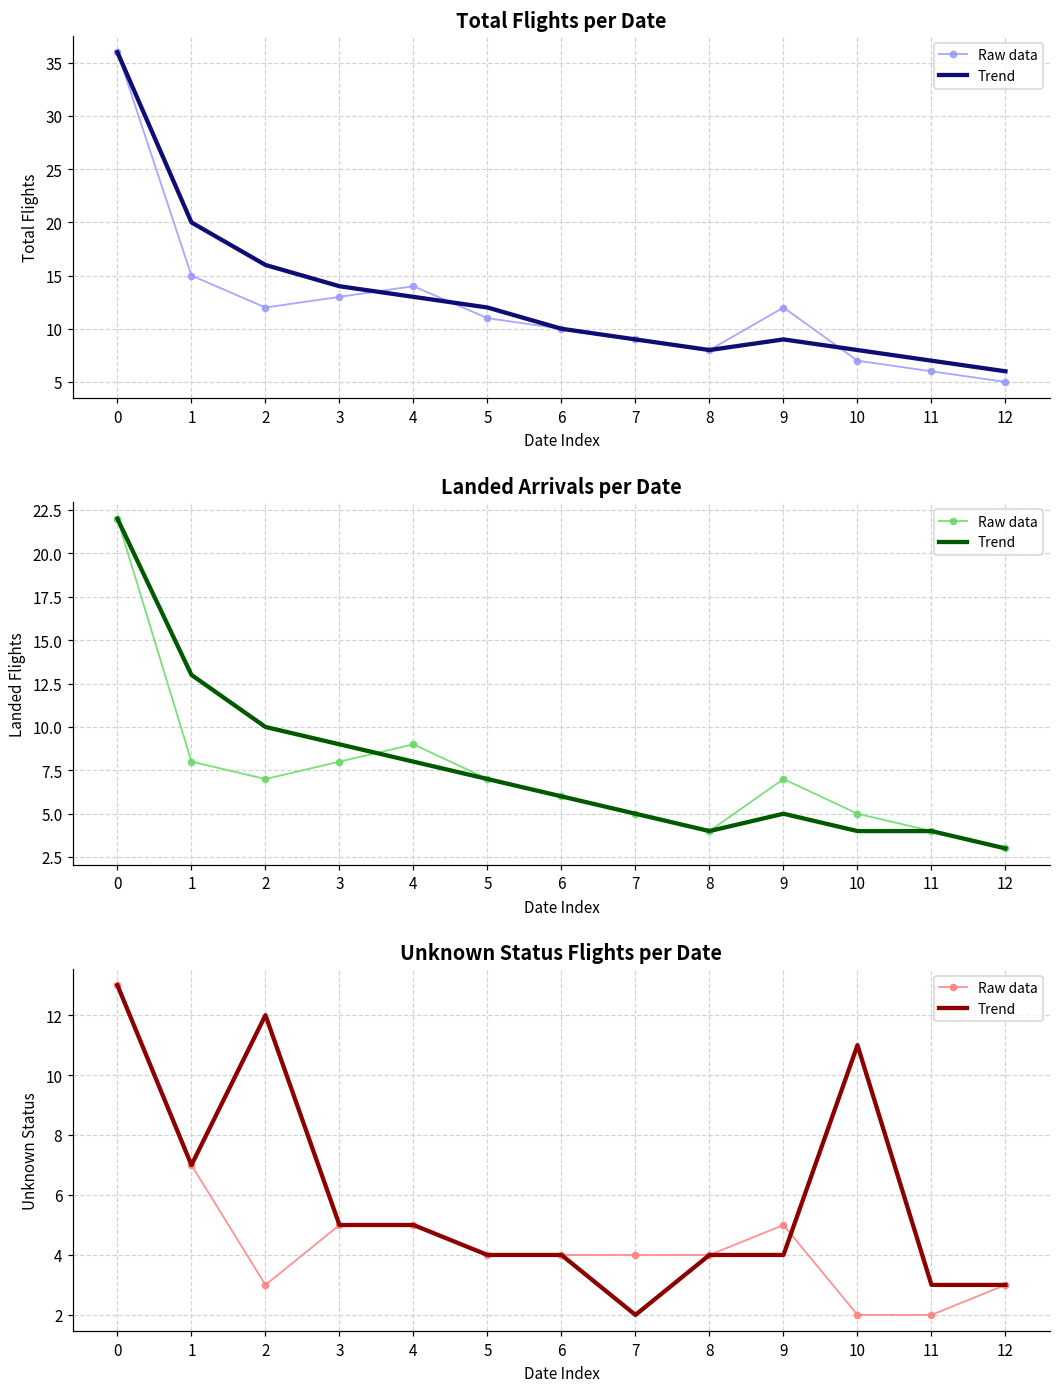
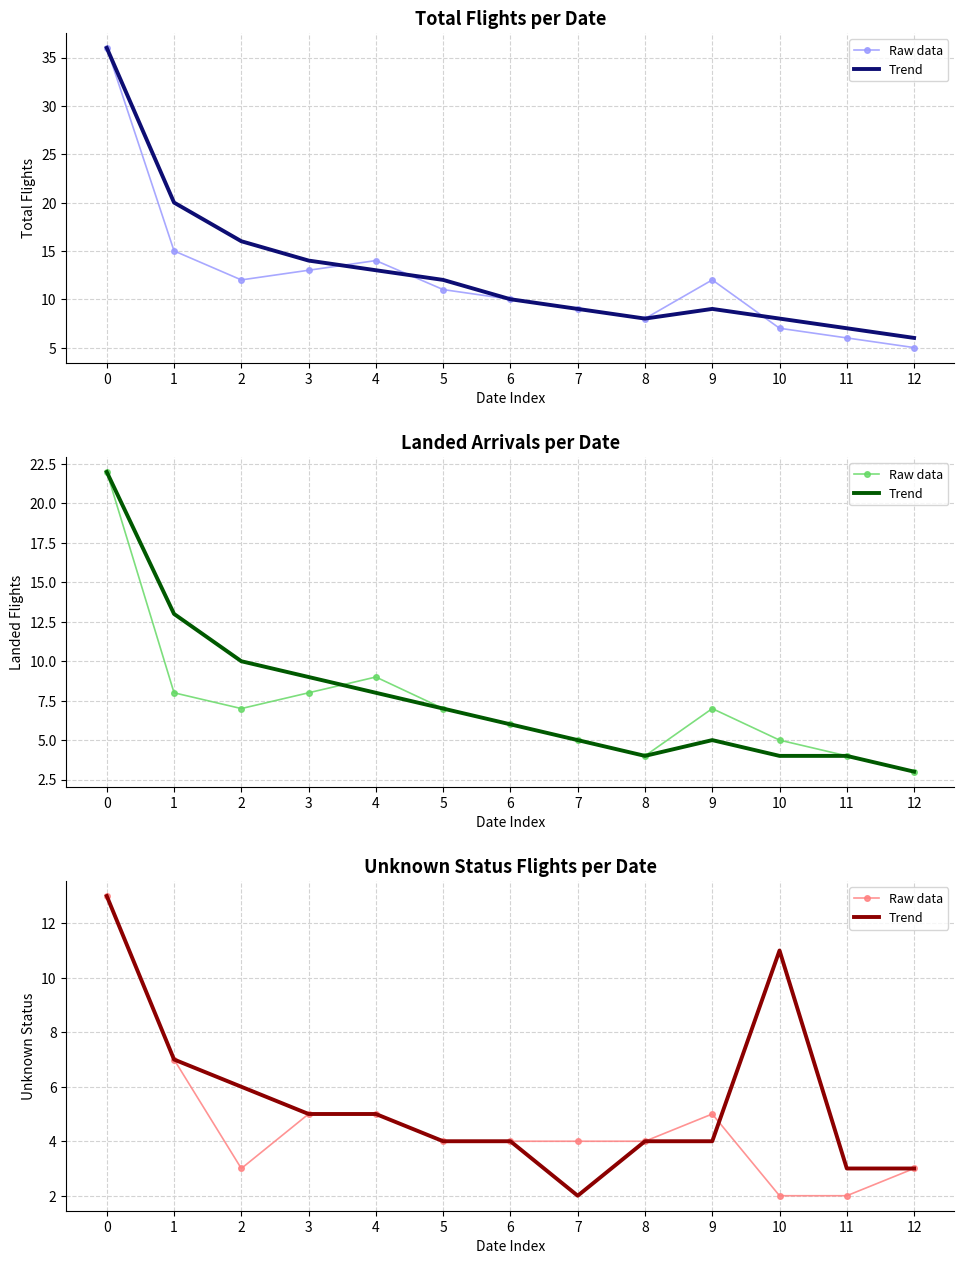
  {
    "Unknown Status Flights per Date": {
      "Raw data": {
        "2": 3,
        "7": 4,
        "9": 5,
        "10": 2,
        "11": 2
      },
      "Trend": {
-       "2": 12,
+       "2": 6,
        "7": 2,
        "9": 4,
        "10": 11,
        "11": 3
      }
    }
  }
